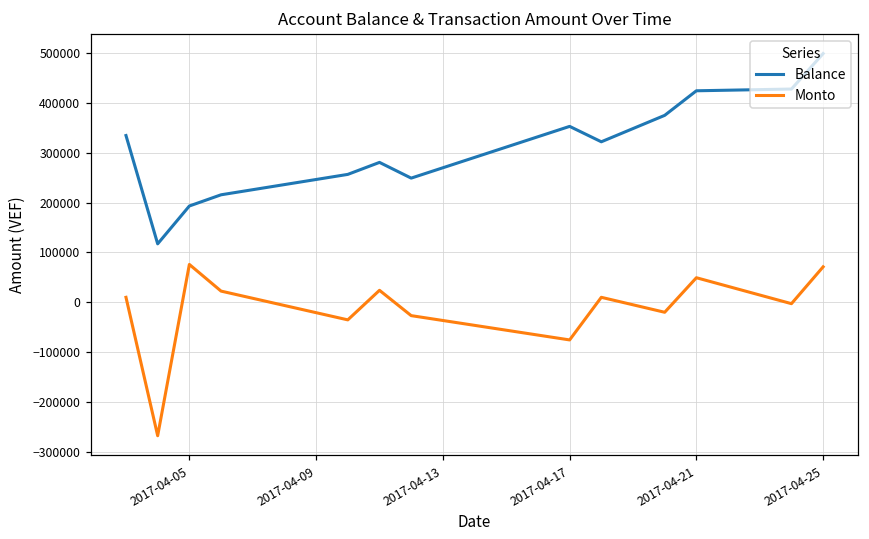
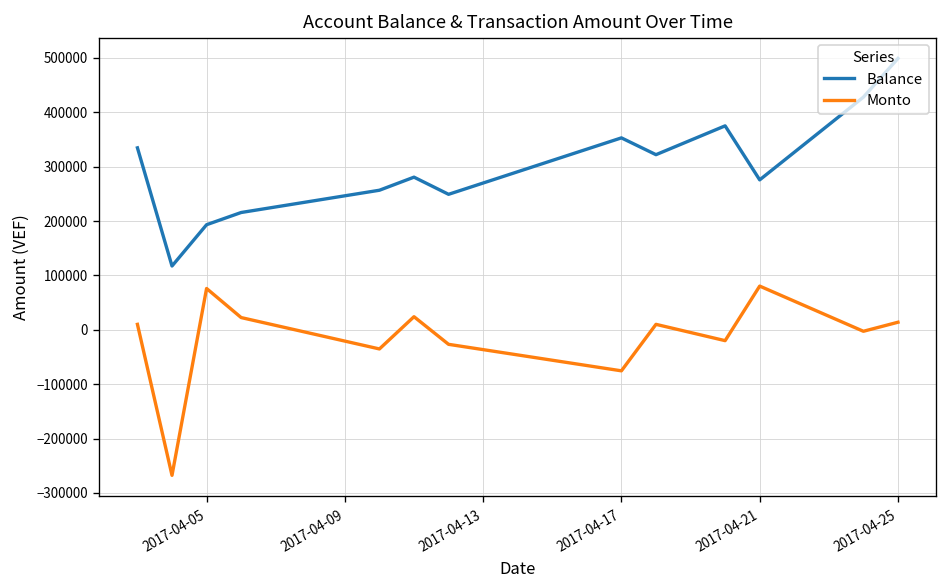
  {
    "Balance": {
      "2017-04-05": 190000,
      "2017-04-17": 350000,
-     "2017-04-21": 420000
+     "2017-04-21": 280000
    },
    "Monto": {
      "2017-04-05": 80000,
      "2017-04-17": -80000,
-     "2017-04-21": 50000,
-     "2017-04-25": 70000
+     "2017-04-21": 80000,
+     "2017-04-25": 10000
    }
  }
